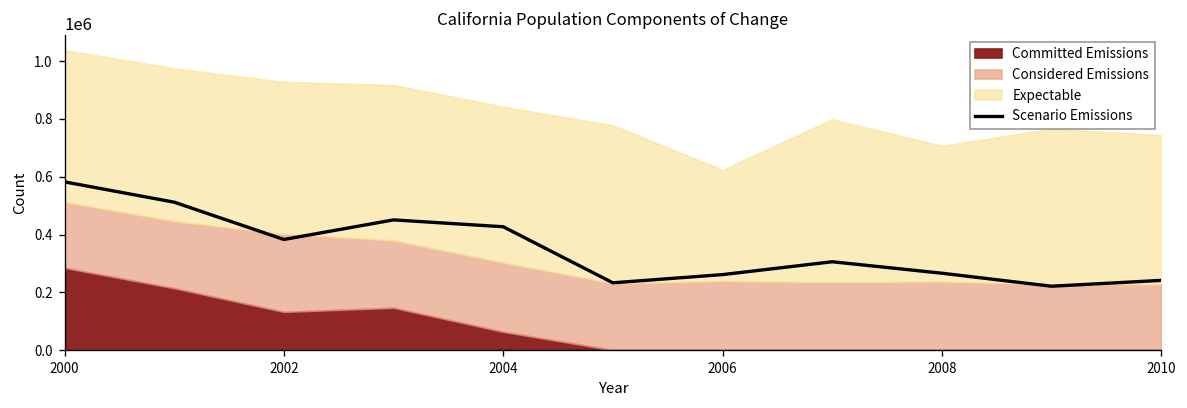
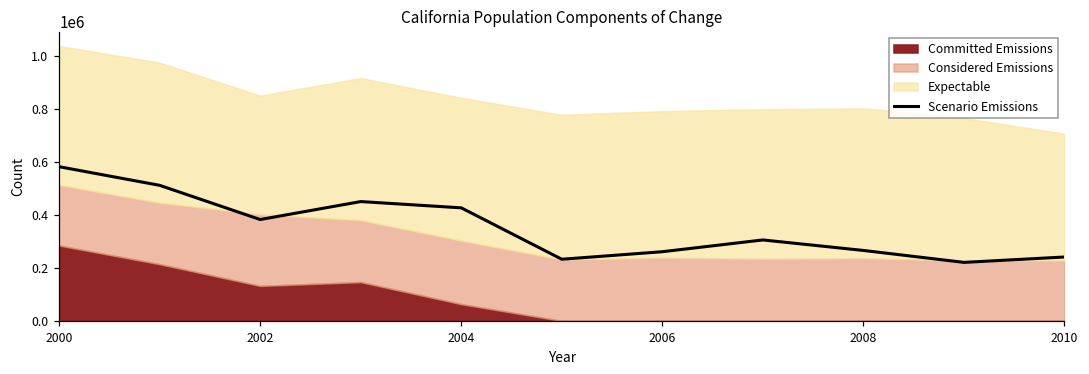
  {
    "Scenario Emissions": {
      "2000": 580000,
      "2002": 380000,
      "2004": 430000,
      "2006": 260000,
      "2008": 270000,
      "2010": 240000
    },
    "Committed Emissions": {
      "2000": 280000,
      "2002": 130000,
      "2004": 60000,
      "2006": 0,
      "2008": 0,
      "2010": 0
    },
    "Considered Emissions": {
      "2000": 230000,
      "2002": 270000,
      "2004": 240000,
      "2006": 240000,
      "2008": 240000,
      "2010": 230000
    },
    "Expectable": {
      "2000": 530000,
-     "2002": 530000,
+     "2002": 450000,
      "2004": 540000,
-     "2006": 380000,
-     "2008": 470000,
-     "2010": 520000
+     "2006": 550000,
+     "2008": 570000,
+     "2010": 480000
    }
  }
